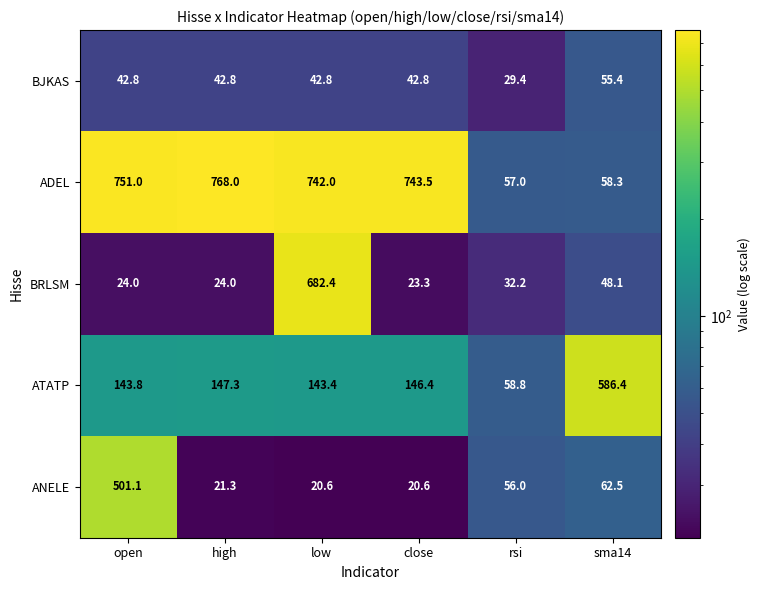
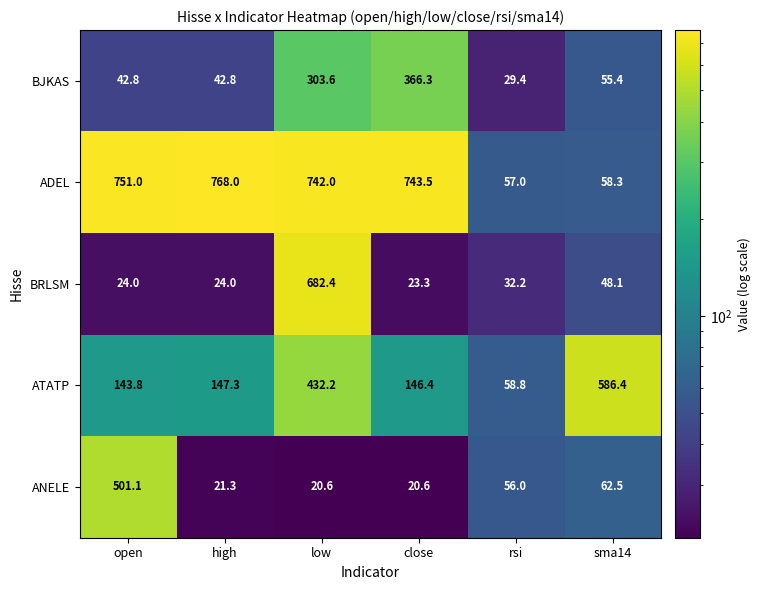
  {
    "BJKAS": {
      "open": 42.8,
      "high": 42.8,
-     "low": 42.8,
-     "close": 42.8,
+     "low": 303.6,
+     "close": 366.3,
      "rsi": 29.4,
      "sma14": 55.4
    },
    "ADEL": {
      "open": 751.0,
      "high": 768.0,
      "low": 742.0,
      "close": 743.5,
      "rsi": 57.0,
      "sma14": 58.3
    },
    "BRLSM": {
      "open": 24.0,
      "high": 24.0,
      "low": 682.4,
      "close": 23.3,
      "rsi": 32.2,
      "sma14": 48.1
    },
    "ATATP": {
      "open": 143.8,
      "high": 147.3,
-     "low": 143.4,
+     "low": 432.2,
      "close": 146.4,
      "rsi": 58.8,
      "sma14": 586.4
    },
    "ANELE": {
      "open": 501.1,
      "high": 21.3,
      "low": 20.6,
      "close": 20.6,
      "rsi": 56.0,
      "sma14": 62.5
    }
  }
